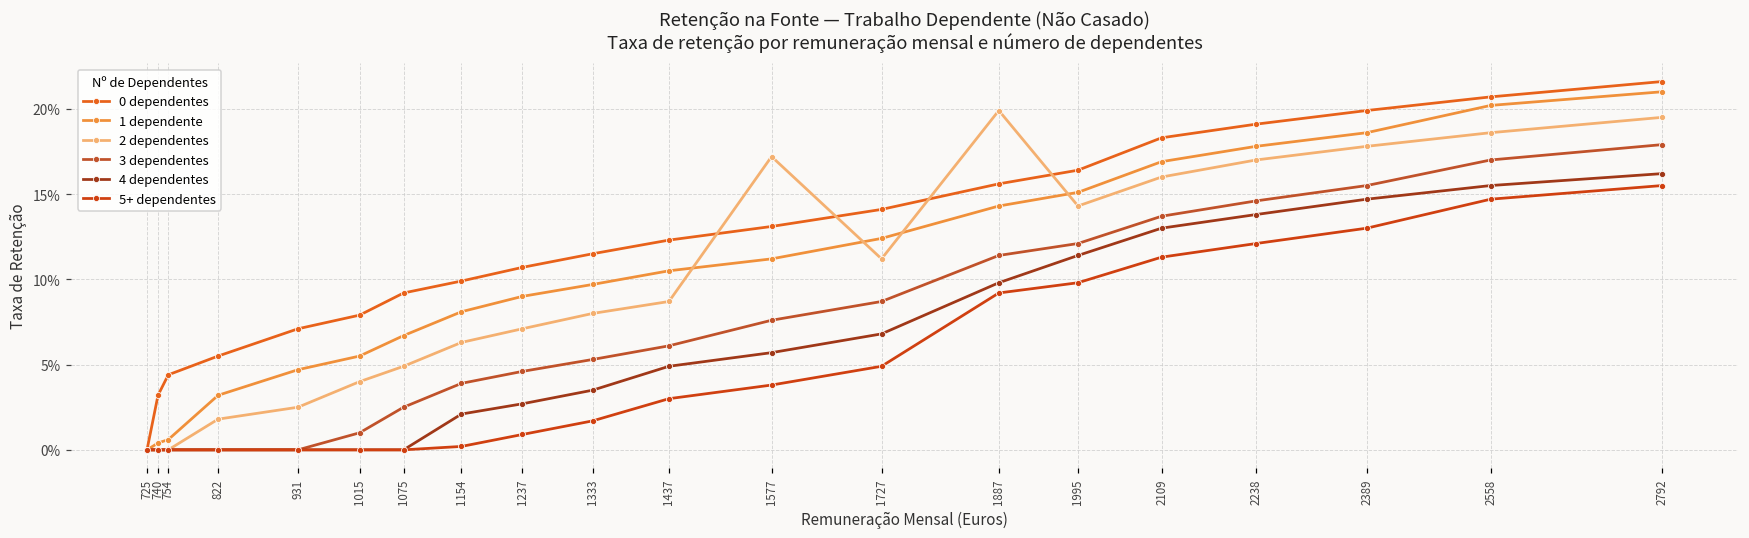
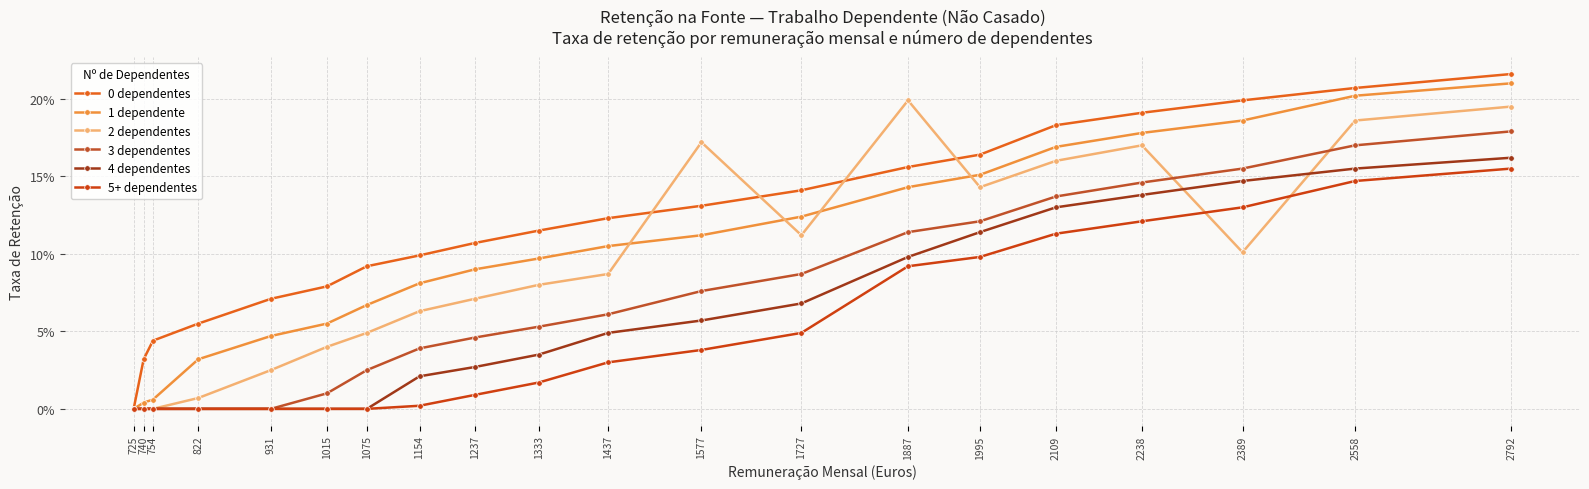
  {
    "2 dependentes": {
-     "822": "1.8%",
+     "822": "0.7%",
      "931": "2.5%",
      "1015": "4.0%",
      "1075": "4.9%",
      "1154": "6.3%",
      "1237": "7.1%",
      "1333": "8.0%",
      "1437": "8.7%",
      "1577": "17.2%",
      "1727": "11.2%",
      "1887": "19.9%",
      "1995": "14.3%",
      "2109": "16.0%",
      "2238": "17.0%",
-     "2389": "17.8%",
+     "2389": "10.1%",
      "2558": "18.6%",
      "2792": "19.5%"
    }
  }
